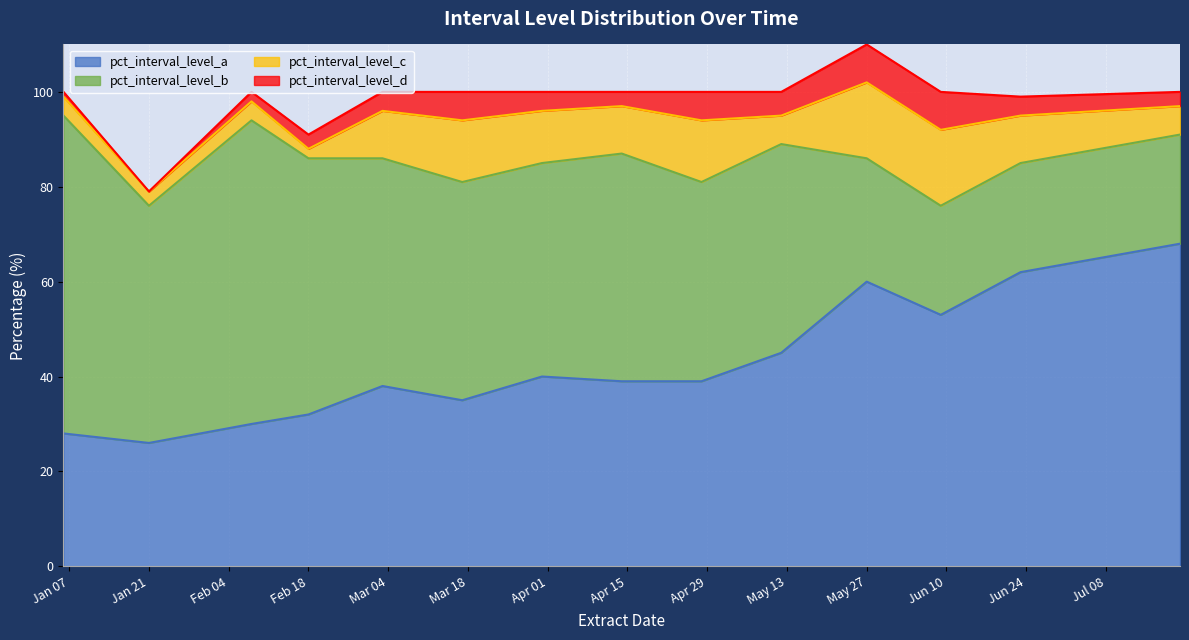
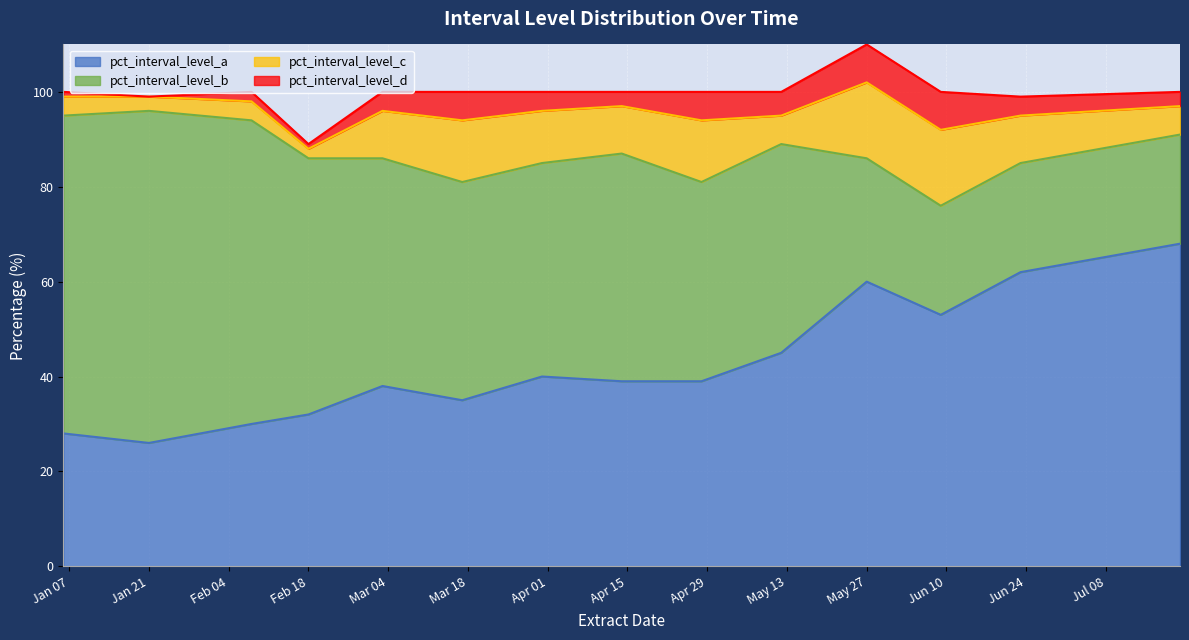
  {
    "pct_interval_level_a": {
      "Jan 21": 26,
      "Feb 18": 32,
      "May 27": 60
    },
    "pct_interval_level_b": {
-     "Jan 21": 50,
+     "Jan 21": 70,
      "Feb 18": 54,
      "May 27": 26
    },
    "pct_interval_level_c": {
      "Feb 18": 2,
      "May 27": 16
    },
    "pct_interval_level_d": {
-     "Feb 18": 3,
+     "Feb 18": 1,
      "May 27": 8
    }
  }
